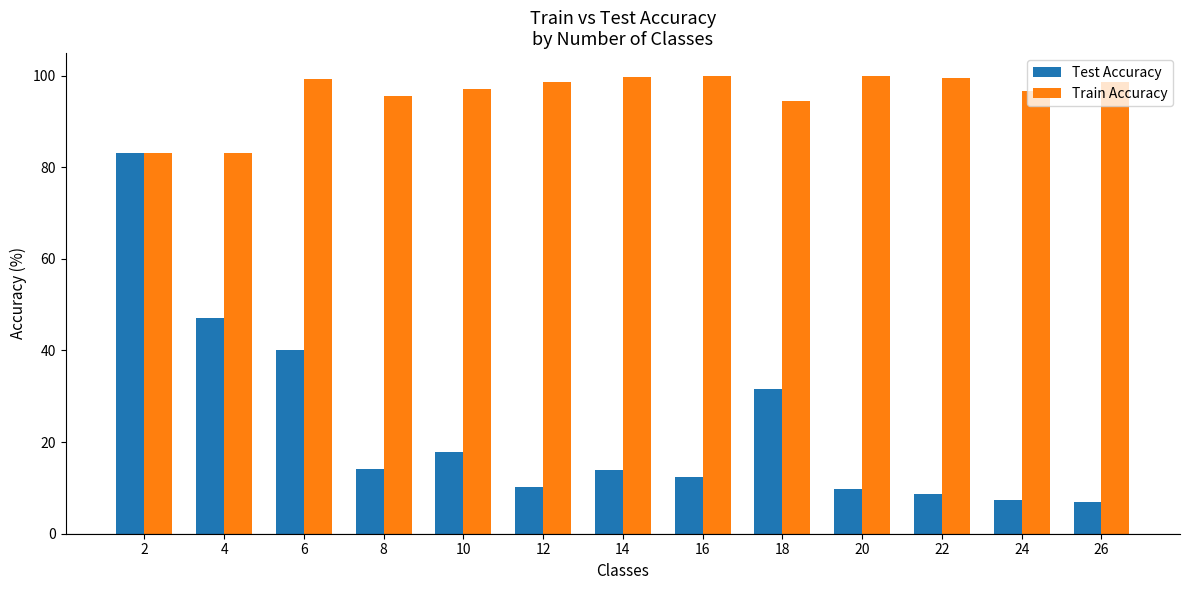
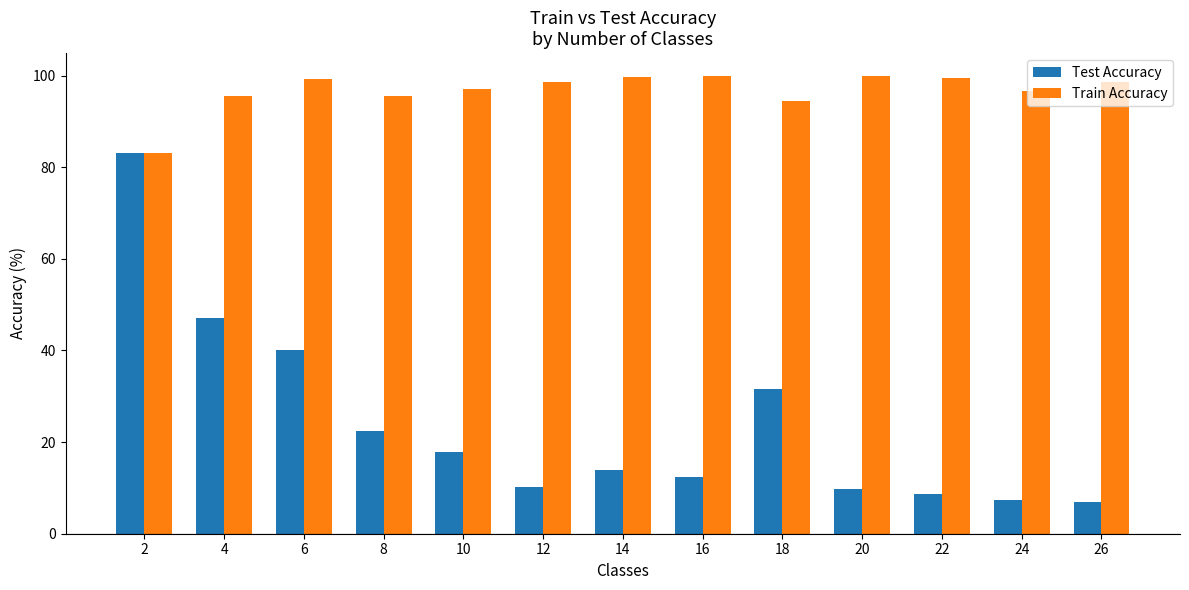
  {
    "Test Accuracy": {
      "2": 83,
      "4": 47,
      "6": 40,
-     "8": 14,
+     "8": 23,
      "10": 18,
      "12": 10,
      "14": 14,
      "16": 12,
      "18": 32,
      "20": 10,
      "22": 9,
      "24": 7,
      "26": 7
    },
    "Train Accuracy": {
      "2": 83,
-     "4": 83,
+     "4": 96,
      "6": 99,
      "8": 96,
      "10": 97,
      "12": 99,
      "14": 100,
      "16": 100,
      "18": 94,
      "20": 100,
      "22": 99
    }
  }
